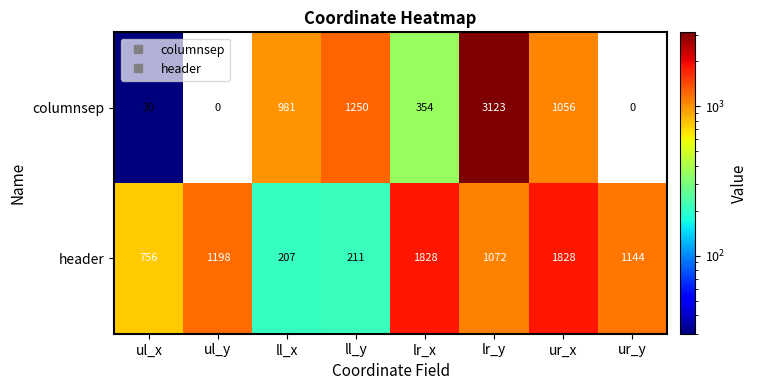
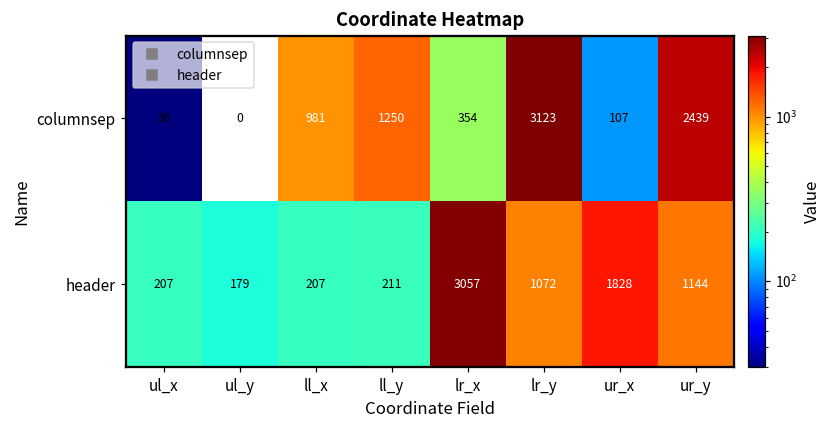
  {
    "columnsep": {
      "ul_x": 30,
      "ul_y": 0,
      "ll_x": 981,
      "ll_y": 1250,
      "lr_x": 354,
      "lr_y": 3123,
-     "ur_x": 1056,
-     "ur_y": 0
+     "ur_x": 107,
+     "ur_y": 2439
    },
    "header": {
-     "ul_x": 756,
-     "ul_y": 1198,
+     "ul_x": 207,
+     "ul_y": 179,
      "ll_x": 207,
      "ll_y": 211,
-     "lr_x": 1828,
+     "lr_x": 3057,
      "lr_y": 1072,
      "ur_x": 1828,
      "ur_y": 1144
    }
  }
